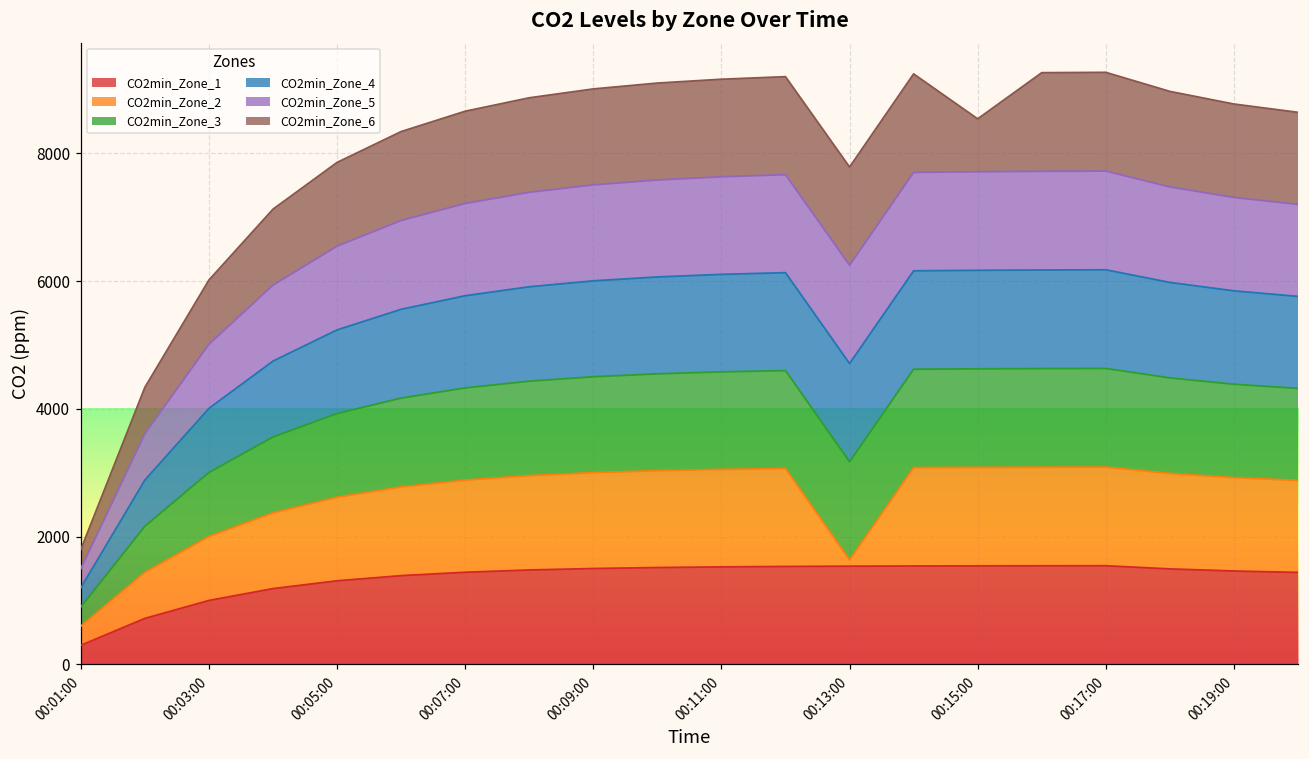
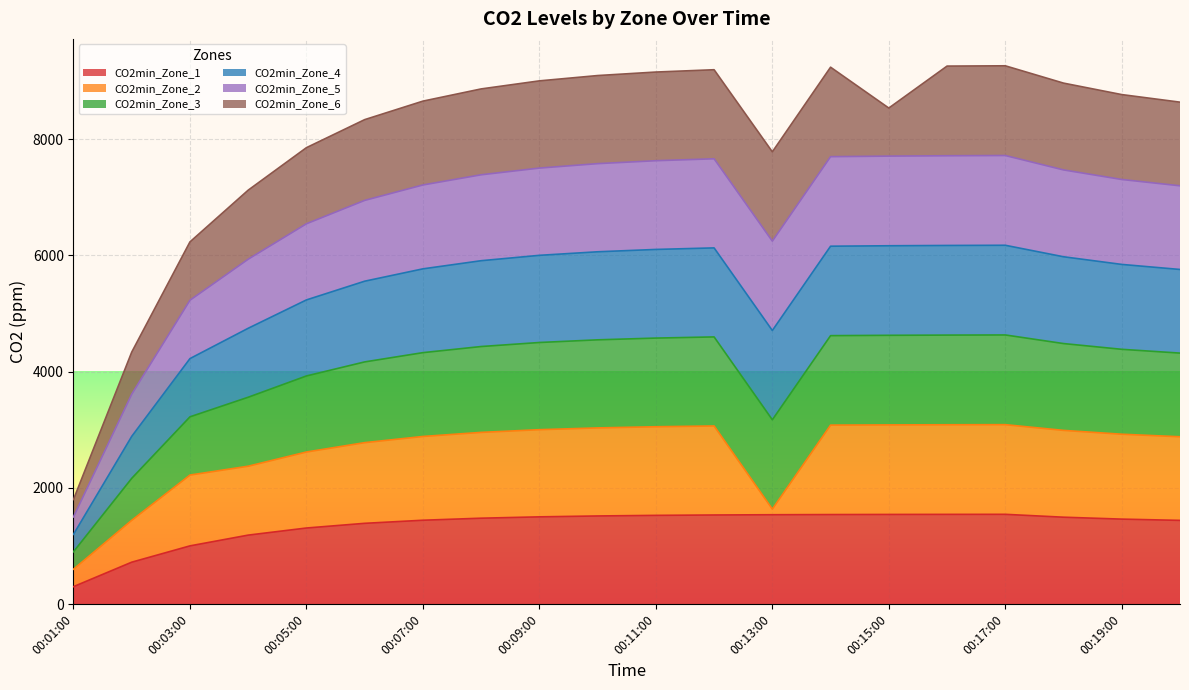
  {
    "CO2min_Zone_1": {
      "00:01:00": 300,
      "00:03:00": 1000,
      "00:05:00": 1300,
      "00:07:00": 1400,
      "00:09:00": 1500,
      "00:11:00": 1500,
      "00:13:00": 1500,
      "00:15:00": 1500,
      "00:17:00": 1500,
      "00:19:00": 1500
    },
    "CO2min_Zone_2": {
      "00:01:00": 300,
-     "00:03:00": 1000,
+     "00:03:00": 1200,
      "00:05:00": 1300,
      "00:07:00": 1400,
      "00:09:00": 1500,
      "00:11:00": 1500,
      "00:13:00": 100,
      "00:15:00": 1500,
      "00:17:00": 1500,
      "00:19:00": 1500
    },
    "CO2min_Zone_3": {
      "00:01:00": 300,
      "00:03:00": 1000,
      "00:05:00": 1300,
      "00:07:00": 1400,
      "00:09:00": 1500,
      "00:11:00": 1500,
      "00:13:00": 1500,
      "00:15:00": 1500,
      "00:17:00": 1500,
      "00:19:00": 1500
    },
    "CO2min_Zone_4": {
      "00:01:00": 300,
      "00:03:00": 1000,
      "00:05:00": 1300,
      "00:07:00": 1400,
      "00:09:00": 1500,
      "00:11:00": 1500,
      "00:13:00": 1500,
      "00:15:00": 1500,
      "00:17:00": 1500,
      "00:19:00": 1500
    },
    "CO2min_Zone_5": {
      "00:01:00": 300,
      "00:03:00": 1000,
      "00:05:00": 1300,
      "00:07:00": 1400,
      "00:09:00": 1500,
      "00:11:00": 1500,
      "00:13:00": 1500,
      "00:15:00": 1500,
      "00:17:00": 1500,
      "00:19:00": 1500
    },
    "CO2min_Zone_6": {
      "00:01:00": 300,
      "00:03:00": 1000,
      "00:05:00": 1300,
      "00:07:00": 1400,
      "00:09:00": 1500,
      "00:11:00": 1500,
      "00:13:00": 1500,
      "00:15:00": 800,
      "00:17:00": 1500,
      "00:19:00": 1500
    }
  }
